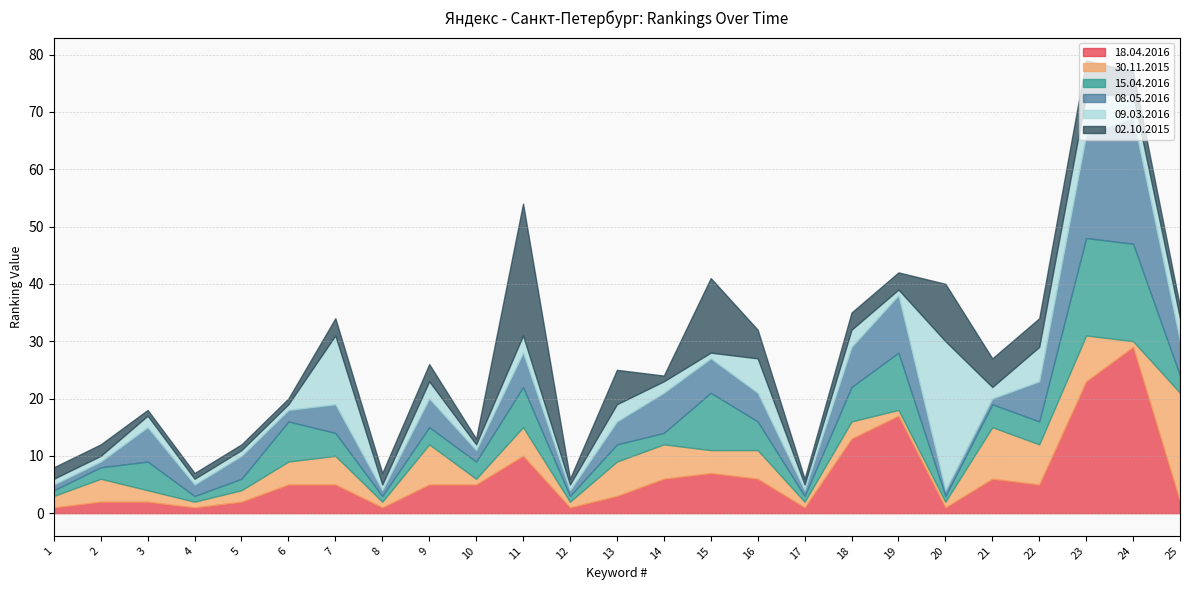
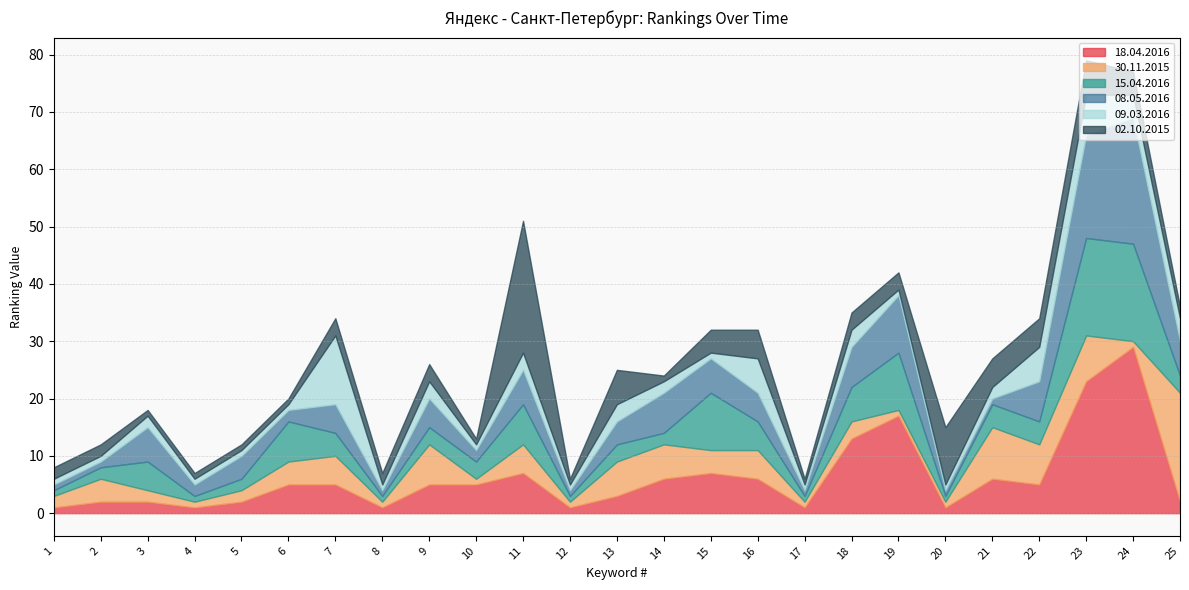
  {
    "18.04.2016": {
      "1": 1,
      "2": 2,
      "3": 2,
      "4": 1,
      "5": 2,
      "6": 5,
      "7": 5,
      "8": 1,
      "9": 5,
      "10": 5,
-     "11": 10,
+     "11": 7,
      "12": 1,
      "13": 3,
      "14": 6,
      "15": 7,
      "16": 6,
      "17": 1,
      "18": 13,
      "19": 17,
      "20": 1,
      "21": 6,
      "22": 5,
      "23": 23,
      "24": 29,
      "25": 2
    },
    "30.11.2015": {
      "1": 2,
      "2": 4,
      "3": 2,
      "4": 1,
      "5": 2,
      "6": 4,
      "7": 5,
      "8": 1,
      "9": 7,
      "10": 1,
      "11": 5,
      "12": 1,
      "13": 6,
      "14": 6,
      "15": 4,
      "16": 5,
      "17": 1,
      "18": 3,
      "19": 1,
      "20": 1,
      "21": 9,
      "22": 7,
      "23": 8,
      "24": 1,
      "25": 19
    },
    "09.03.2016": {
      "1": 1,
      "2": 1,
      "3": 2,
      "4": 1,
      "5": 1,
      "6": 1,
      "7": 12,
      "8": 1,
      "9": 3,
      "10": 1,
      "11": 3,
      "12": 1,
      "13": 3,
      "14": 2,
      "15": 1,
      "16": 6,
      "17": 1,
      "18": 3,
      "19": 1,
-     "20": 26,
+     "20": 1,
      "21": 2,
      "22": 6,
      "25": 4
    },
    "02.10.2015": {
      "1": 2,
      "2": 2,
      "3": 1,
      "4": 1,
      "5": 1,
      "6": 1,
      "7": 3,
      "8": 2,
      "9": 3,
      "10": 1,
      "11": 23,
      "12": 1,
      "13": 6,
      "14": 1,
-     "15": 13,
+     "15": 4,
      "16": 5,
      "17": 1,
      "18": 3,
      "19": 3,
      "20": 10,
      "21": 5,
      "22": 5,
      "25": 2
    }
  }
